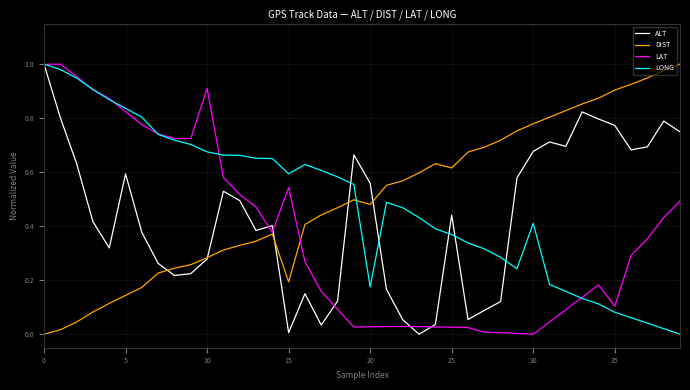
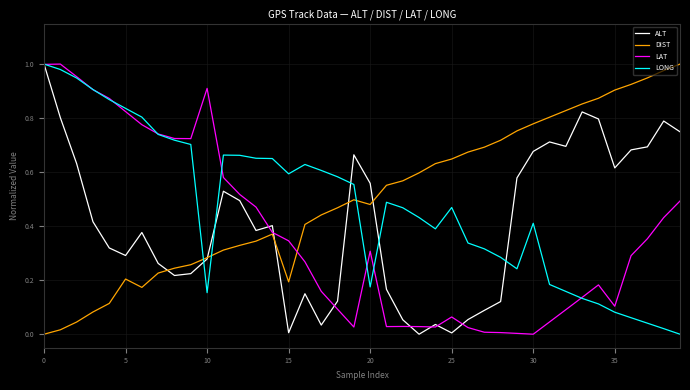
  {
    "ALT": {
-     "5": 0.59,
+     "5": 0.29,
      "15": 0.01,
      "20": 0.56,
-     "25": 0.44,
+     "25": 0.00,
      "30": 0.68,
-     "35": 0.77
+     "35": 0.62
    },
    "DIST": {
      "0": 0.00,
-     "5": 0.14,
+     "5": 0.20,
      "15": 0.19,
      "20": 0.48,
-     "25": 0.62,
+     "25": 0.65,
      "30": 0.78,
      "35": 0.90
    },
    "LAT": {
      "5": 0.82,
      "10": 0.91,
-     "15": 0.54,
-     "20": 0.03,
-     "25": 0.03,
+     "15": 0.35,
+     "20": 0.31,
+     "25": 0.06,
      "30": 0.00,
      "35": 0.10
    },
    "LONG": {
      "5": 0.84,
-     "10": 0.68,
+     "10": 0.15,
      "15": 0.59,
      "20": 0.18,
-     "25": 0.37,
+     "25": 0.47,
      "30": 0.41,
      "35": 0.08
    }
  }
